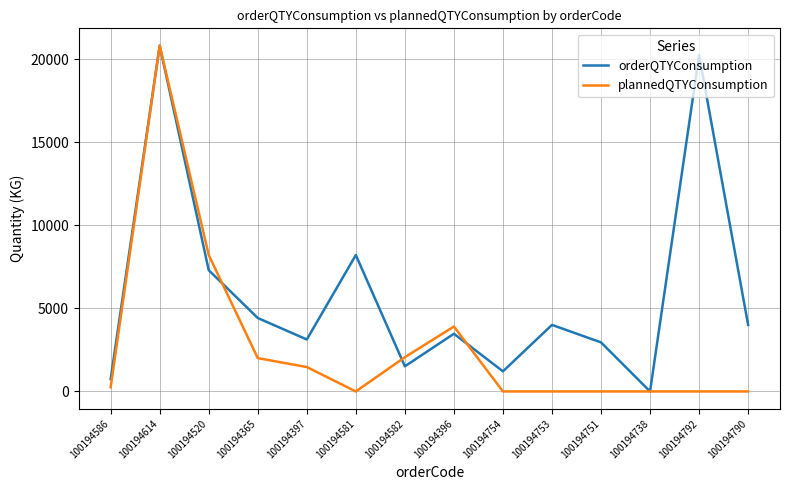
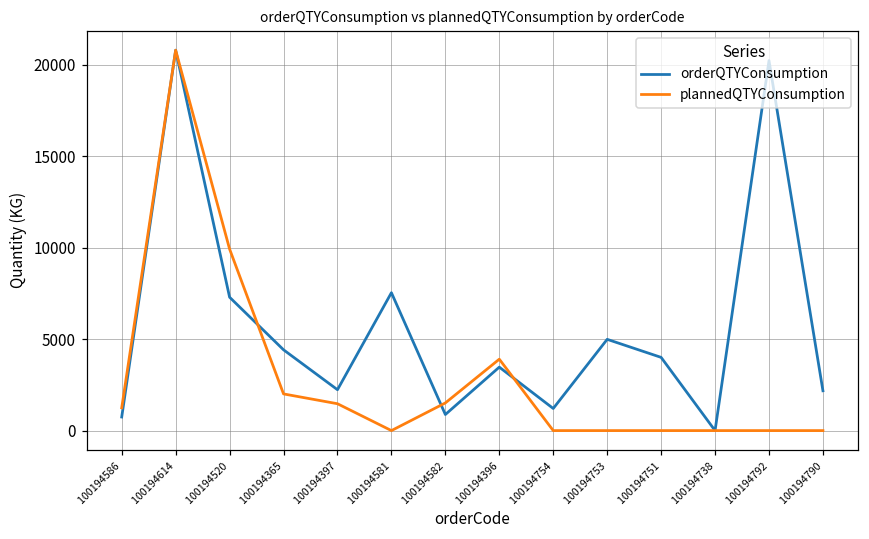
  {
    "orderQTYConsumption": {
      "100194586": 700,
      "100194520": 7300,
      "100194365": 4400,
-     "100194397": 3100,
-     "100194581": 8200,
-     "100194582": 1500,
+     "100194397": 2200,
+     "100194581": 7500,
+     "100194582": 900,
      "100194396": 3500,
      "100194754": 1200,
-     "100194753": 4000,
-     "100194751": 3000,
-     "100194790": 4000
+     "100194753": 5000,
+     "100194751": 4000,
+     "100194790": 2200
    },
    "plannedQTYConsumption": {
-     "100194586": 300,
-     "100194520": 8200,
+     "100194586": 1200,
+     "100194520": 9900,
      "100194365": 2000,
      "100194397": 1500,
      "100194581": 0,
-     "100194582": 2100,
+     "100194582": 1500,
      "100194396": 3900,
      "100194754": 0,
      "100194753": 0,
      "100194751": 0,
      "100194792": 0,
      "100194790": 0
    }
  }
